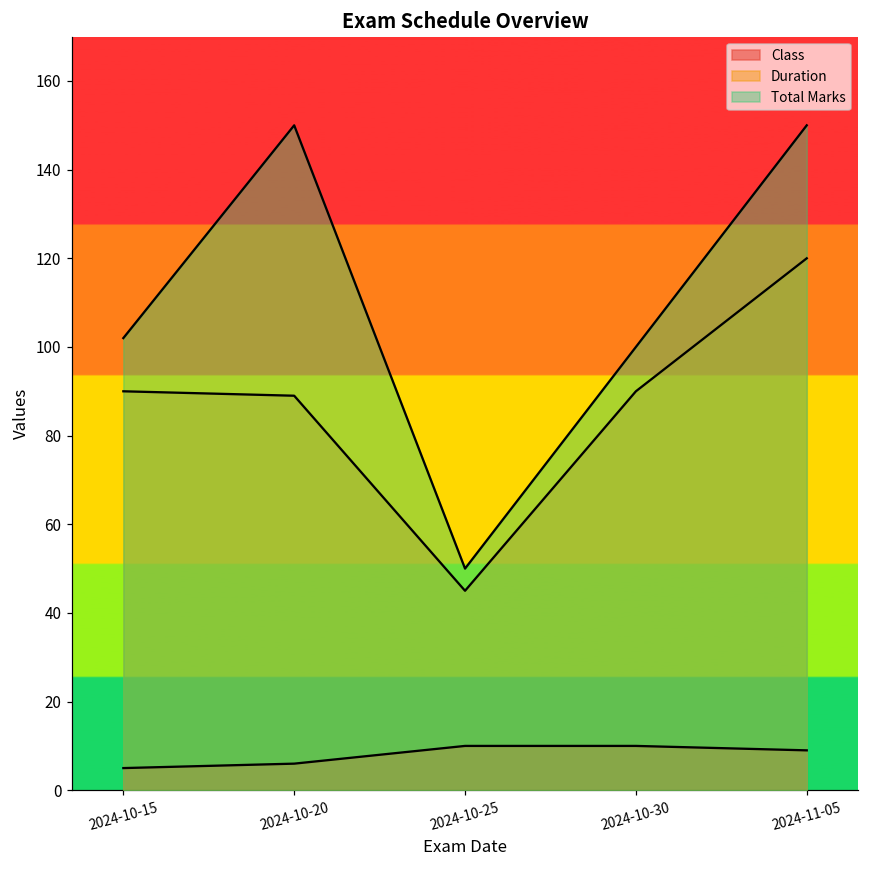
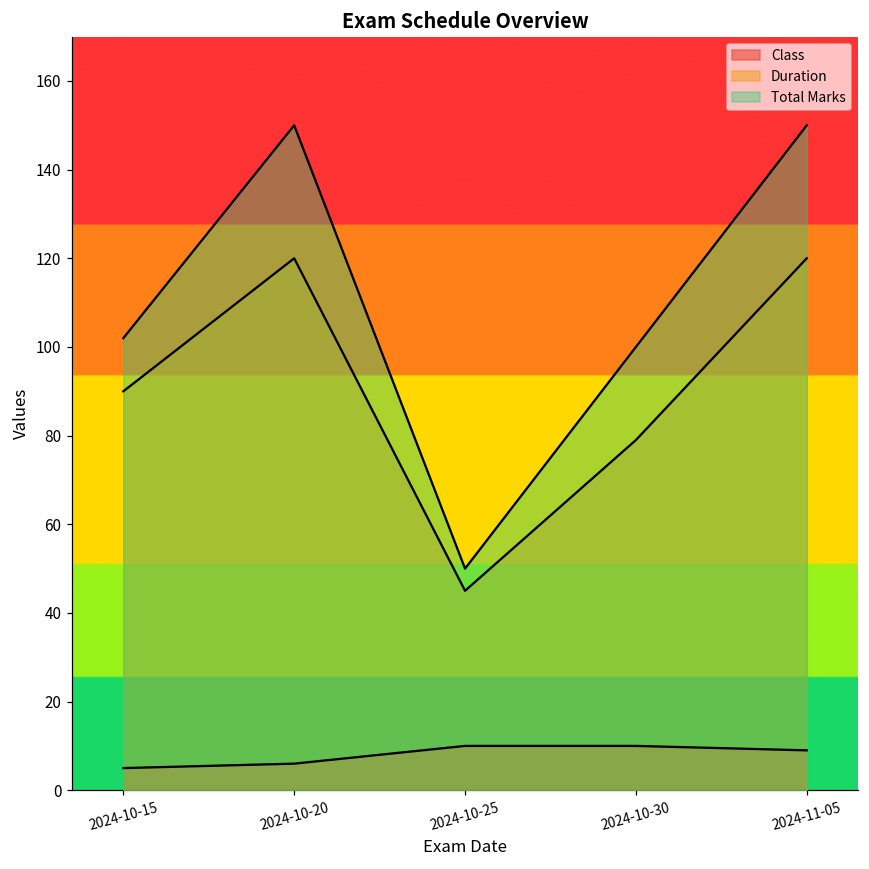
  {
    "Class": {
      "2024-10-15": 5,
      "2024-10-20": 6,
      "2024-10-25": 10,
      "2024-10-30": 10,
      "2024-11-05": 9
    },
    "Duration": {
      "2024-10-15": 90,
-     "2024-10-20": 89,
+     "2024-10-20": 120,
      "2024-10-25": 45,
-     "2024-10-30": 90,
+     "2024-10-30": 79,
      "2024-11-05": 120
    },
    "Total Marks": {
      "2024-10-15": 102,
      "2024-10-20": 150,
      "2024-10-25": 50,
      "2024-10-30": 100,
      "2024-11-05": 150
    }
  }
